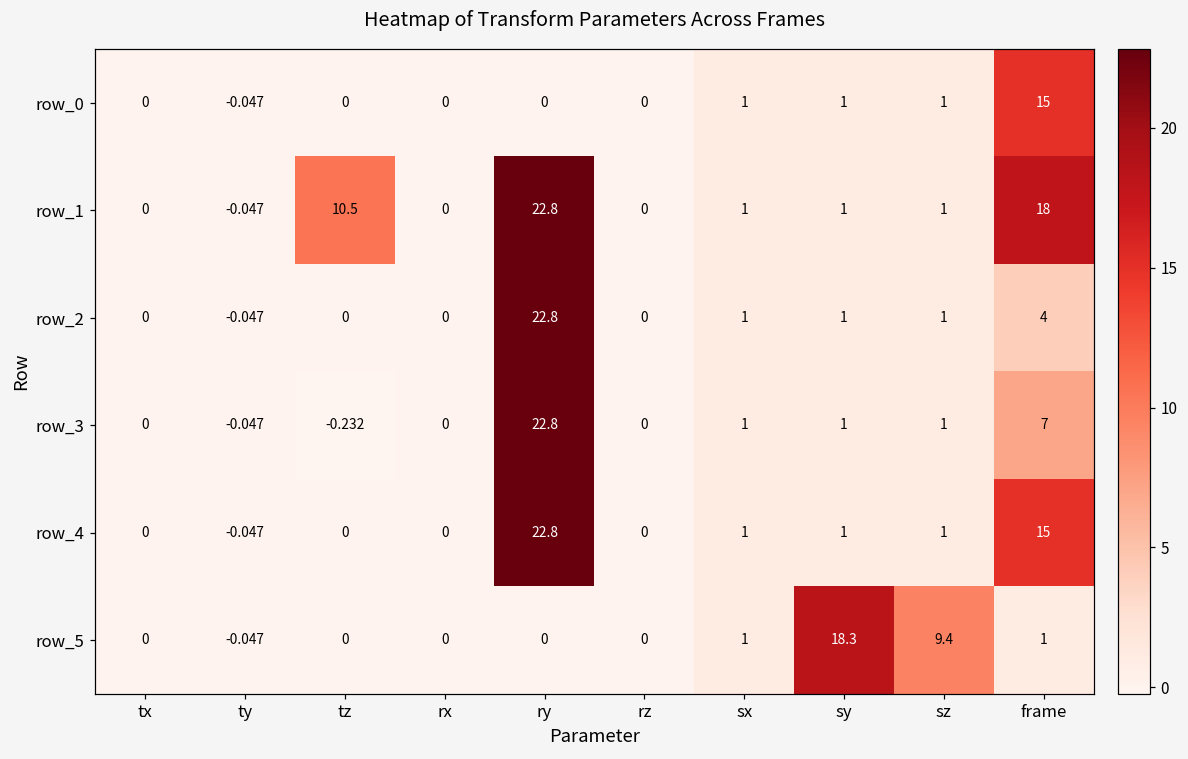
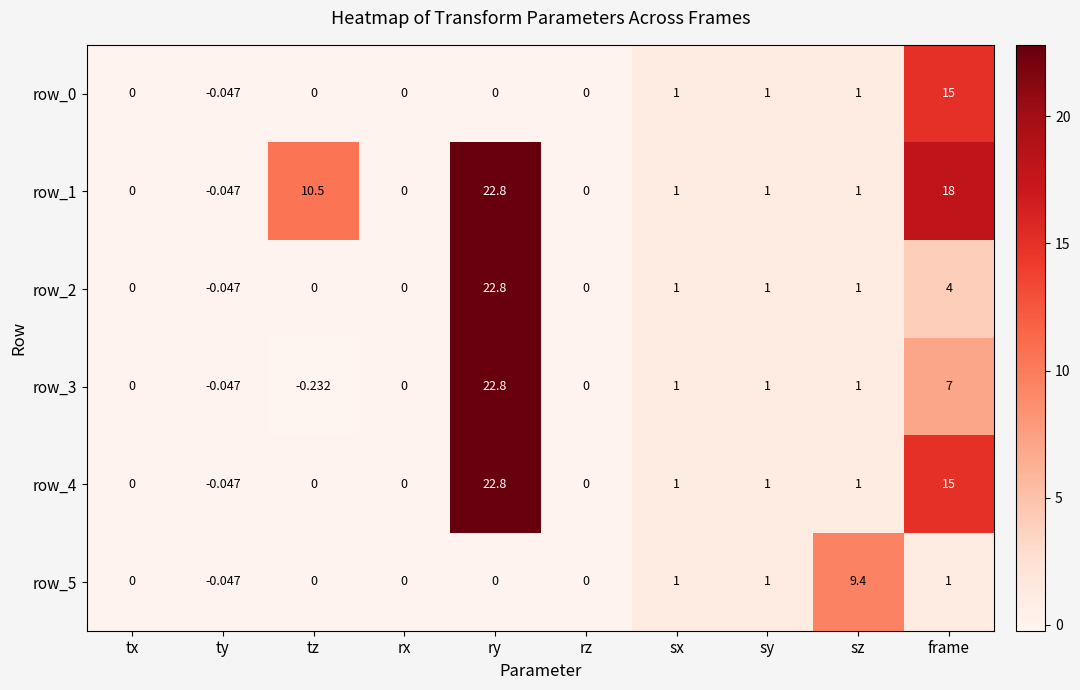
  {
    "row_0": {
      "tx": 0,
      "ty": -0.047,
      "tz": 0,
      "rx": 0,
      "ry": 0,
      "rz": 0,
      "sx": 1,
      "sy": 1,
      "sz": 1,
      "frame": 15
    },
    "row_1": {
      "tx": 0,
      "ty": -0.047,
      "tz": 10.5,
      "rx": 0,
      "ry": 22.8,
      "rz": 0,
      "sx": 1,
      "sy": 1,
      "sz": 1,
      "frame": 18
    },
    "row_2": {
      "tx": 0,
      "ty": -0.047,
      "tz": 0,
      "rx": 0,
      "ry": 22.8,
      "rz": 0,
      "sx": 1,
      "sy": 1,
      "sz": 1,
      "frame": 4
    },
    "row_3": {
      "tx": 0,
      "ty": -0.047,
      "tz": -0.232,
      "rx": 0,
      "ry": 22.8,
      "rz": 0,
      "sx": 1,
      "sy": 1,
      "sz": 1,
      "frame": 7
    },
    "row_4": {
      "tx": 0,
      "ty": -0.047,
      "tz": 0,
      "rx": 0,
      "ry": 22.8,
      "rz": 0,
      "sx": 1,
      "sy": 1,
      "sz": 1,
      "frame": 15
    },
    "row_5": {
      "tx": 0,
      "ty": -0.047,
      "tz": 0,
      "rx": 0,
      "ry": 0,
      "rz": 0,
      "sx": 1,
-     "sy": 18.3,
+     "sy": 1,
      "sz": 9.4,
      "frame": 1
    }
  }
